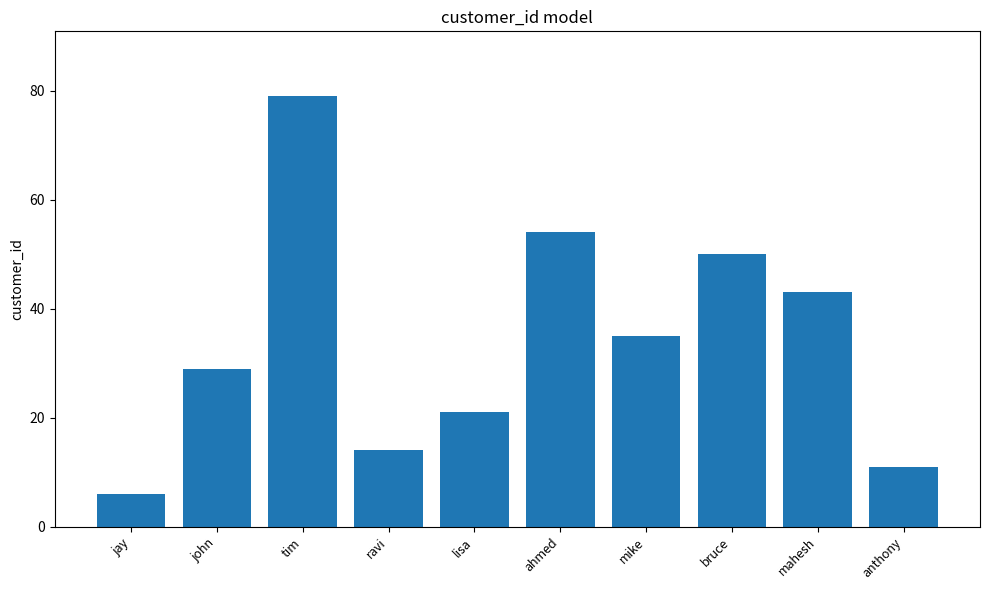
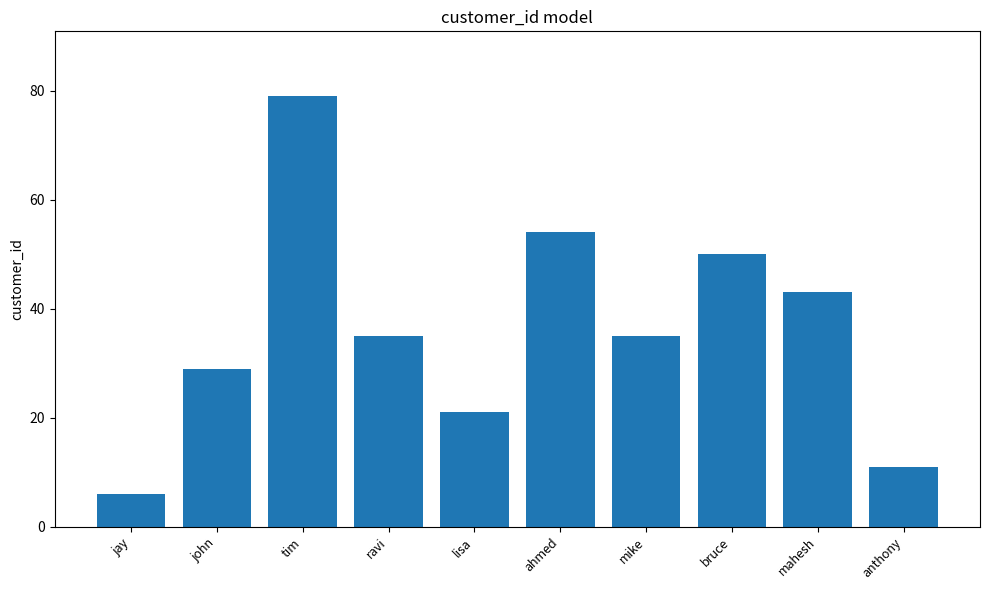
  {
    "jay": 6,
    "john": 29,
    "tim": 79,
-   "ravi": 14,
+   "ravi": 35,
    "lisa": 21,
    "ahmed": 54,
    "mike": 35,
    "bruce": 50,
    "mahesh": 43,
    "anthony": 11
  }
